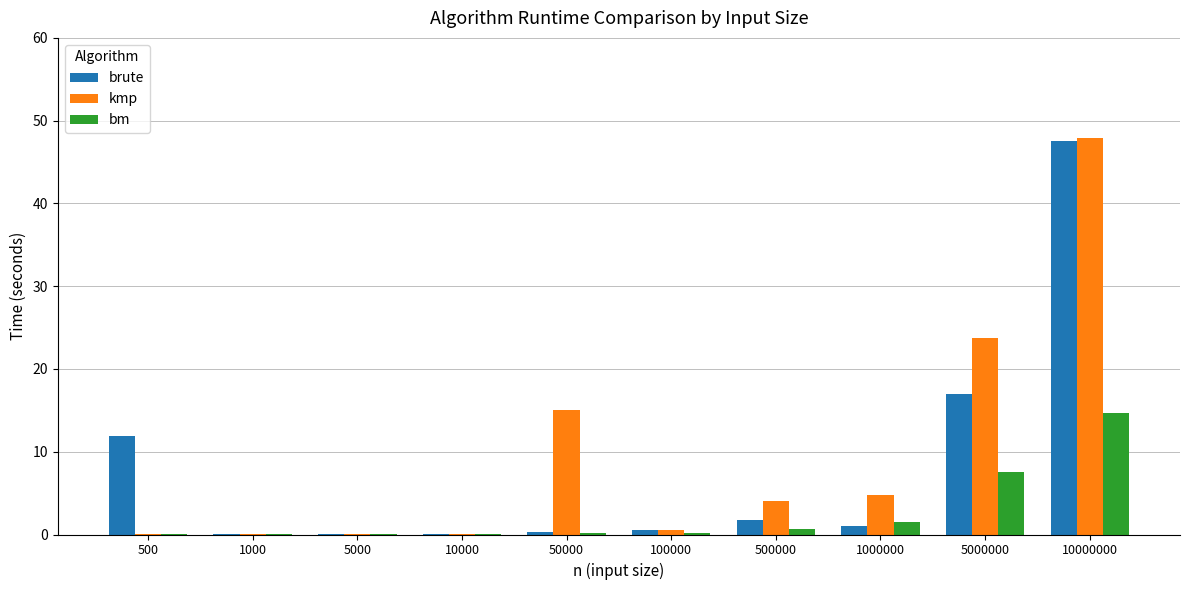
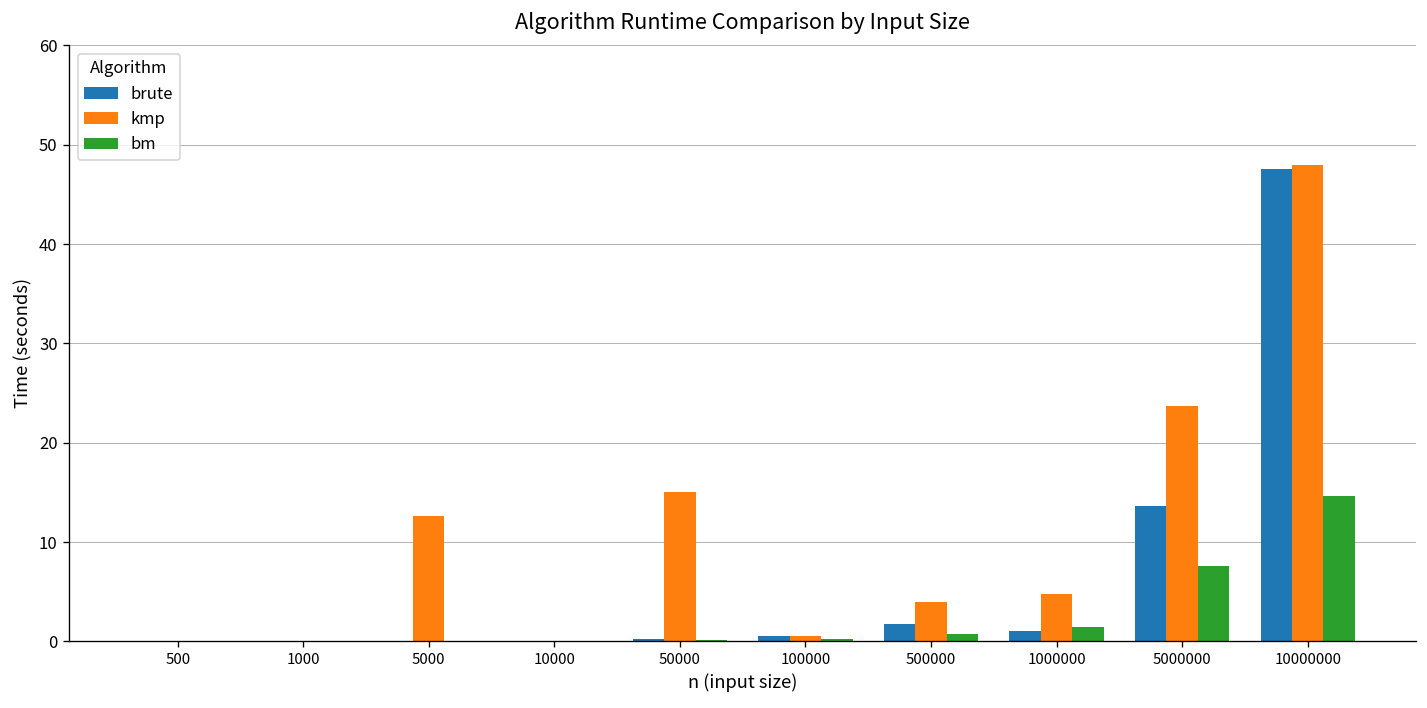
  {
    "brute": {
-     "500": 12,
+     "500": 0,
      "100000": 1,
      "500000": 2,
      "1000000": 1,
-     "5000000": 17,
+     "5000000": 14,
      "10000000": 48
    },
    "kmp": {
-     "5000": 0,
+     "5000": 13,
      "50000": 15,
      "100000": 1,
      "500000": 4,
      "1000000": 5,
      "5000000": 24,
      "10000000": 48
    },
    "bm": {
      "500000": 1,
      "1000000": 1,
      "5000000": 8,
      "10000000": 15
    }
  }
